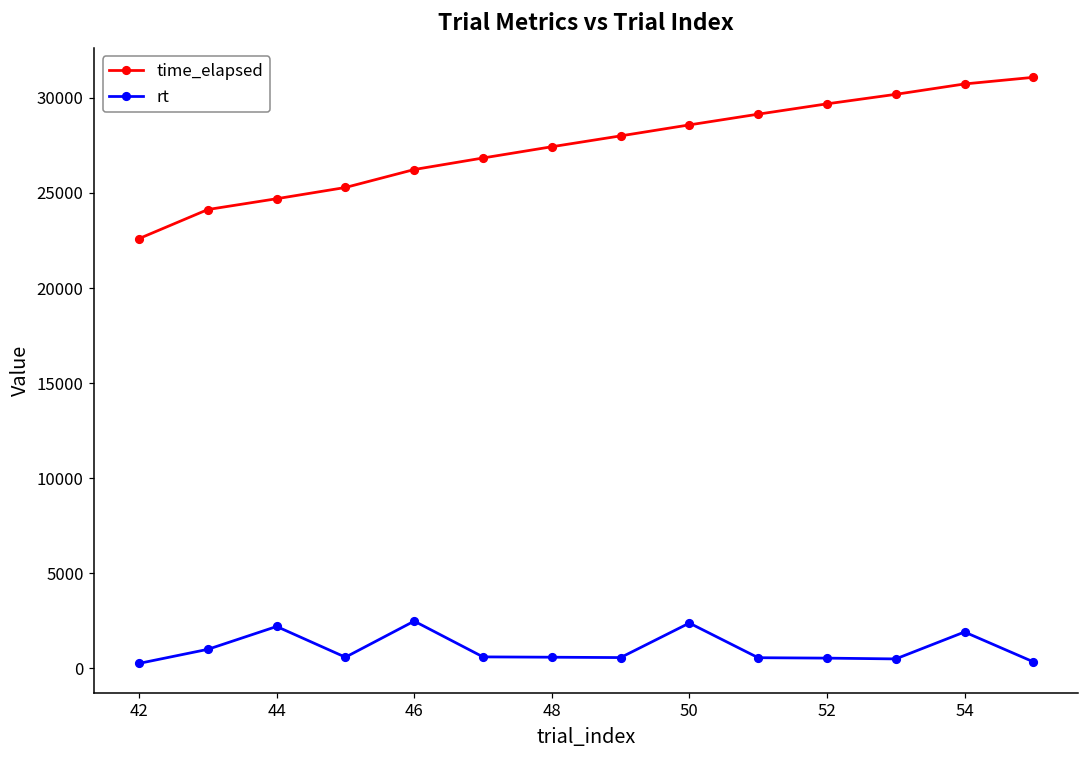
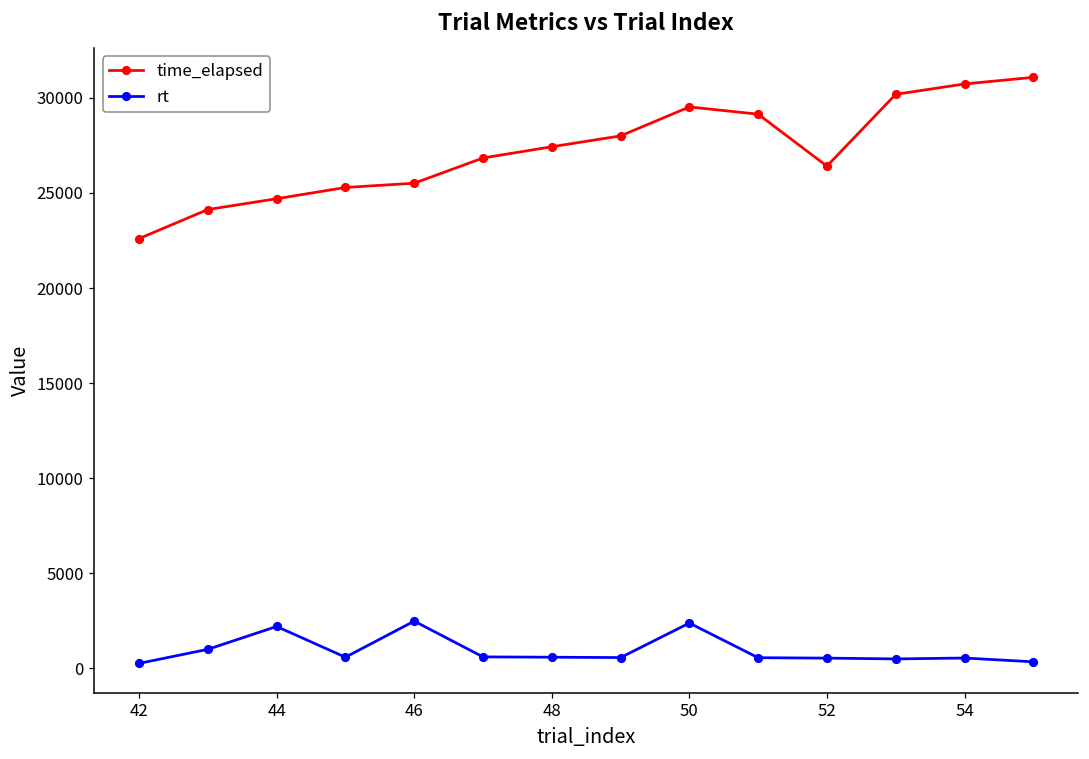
  {
    "time_elapsed": {
      "42": 22600,
      "44": 24700,
-     "46": 26200,
+     "46": 25500,
      "48": 27400,
-     "50": 28600,
-     "52": 29700,
+     "50": 29500,
+     "52": 26400,
      "54": 30700
    },
    "rt": {
      "42": 300,
      "44": 2200,
      "46": 2500,
      "48": 600,
      "50": 2400,
      "52": 500,
-     "54": 1900
+     "54": 500
    }
  }
